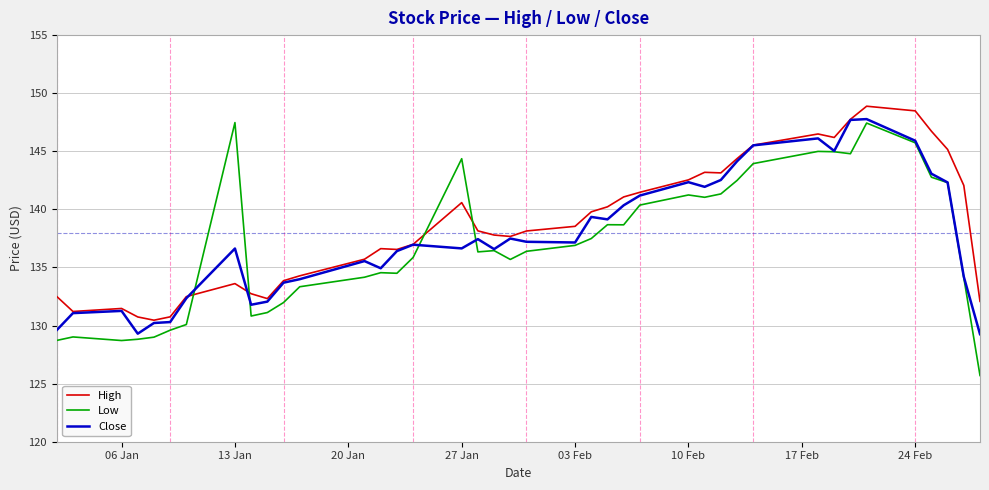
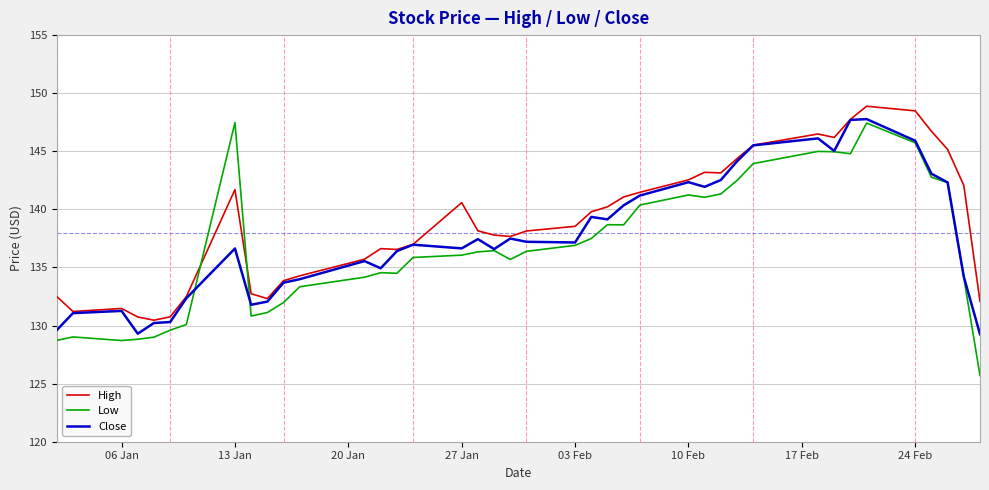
  {
    "High": {
-     "13 Jan": 133.6,
+     "13 Jan": 141.7,
      "27 Jan": 140.6,
      "03 Feb": 138.5,
      "24 Feb": 148.5
    },
    "Low": {
      "06 Jan": 128.7,
      "13 Jan": 147.5,
-     "27 Jan": 144.4,
+     "27 Jan": 136.1,
      "03 Feb": 136.9,
      "10 Feb": 141.2
    },
    "Close": {
      "13 Jan": 136.6,
      "27 Jan": 136.6,
      "03 Feb": 137.2
    }
  }
